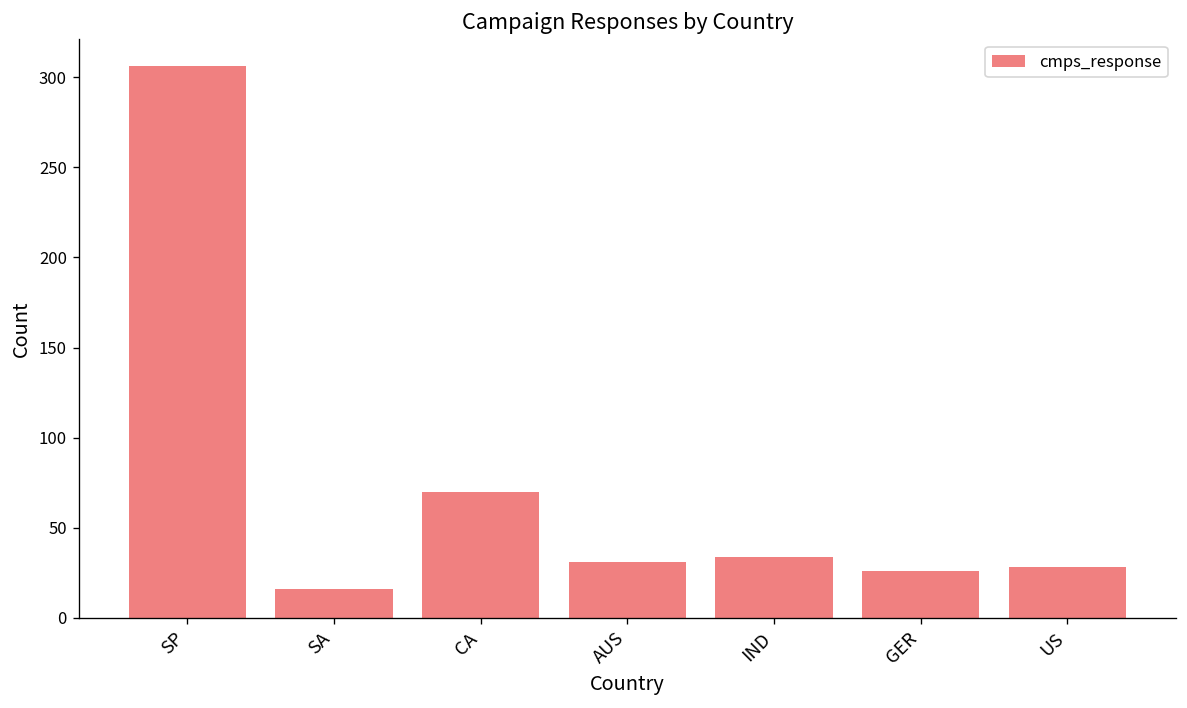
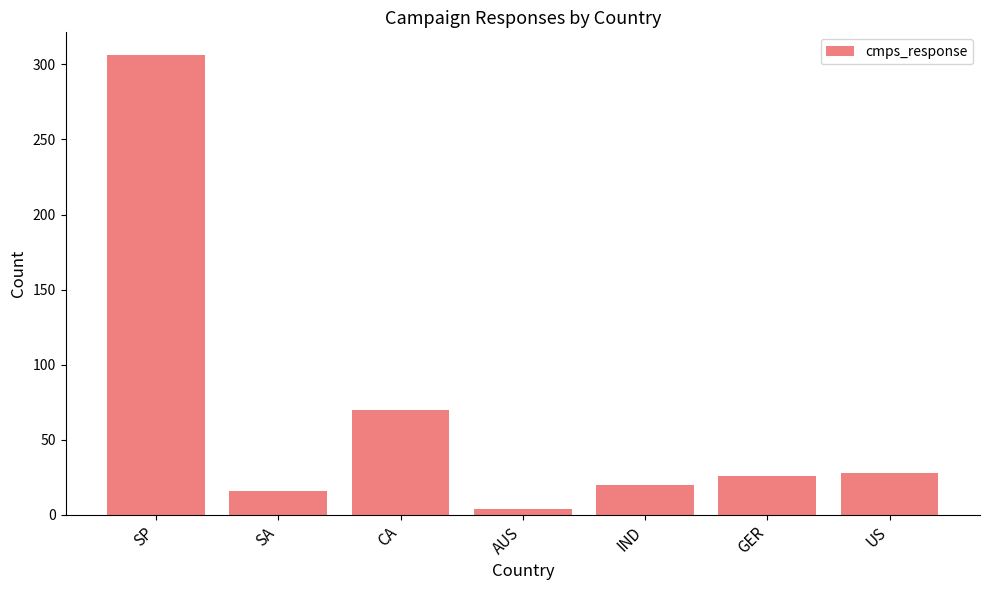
  {
    "SP": 306,
    "SA": 16,
    "CA": 70,
-   "AUS": 31,
-   "IND": 34,
+   "AUS": 4,
+   "IND": 20,
    "GER": 26,
    "US": 28
  }
